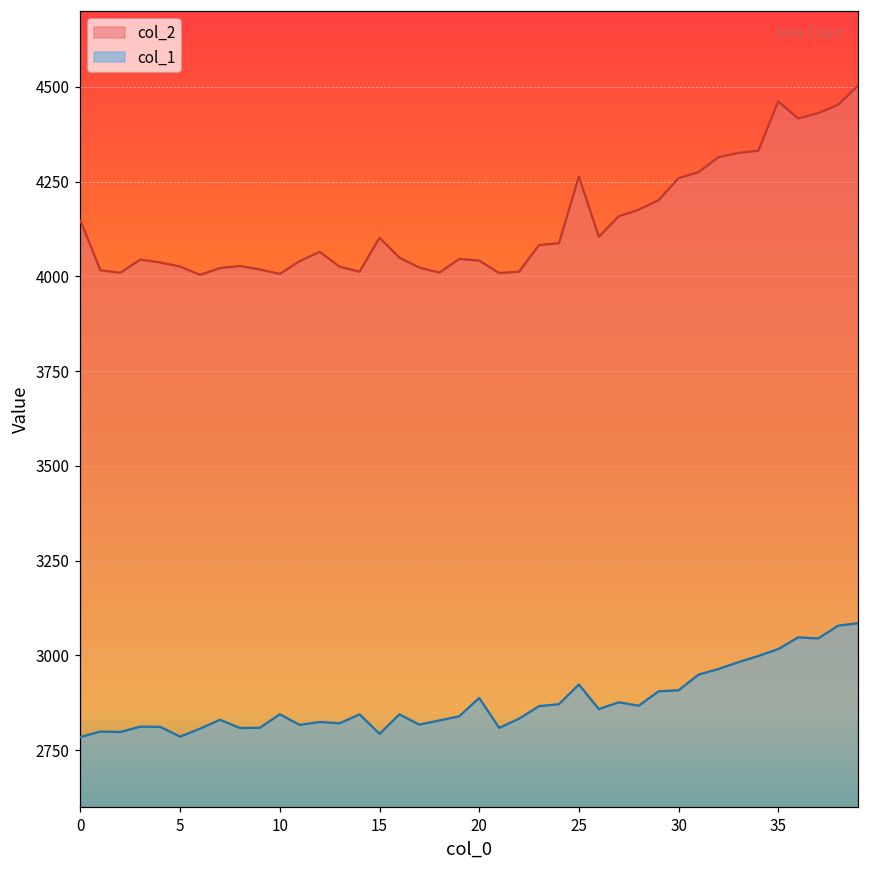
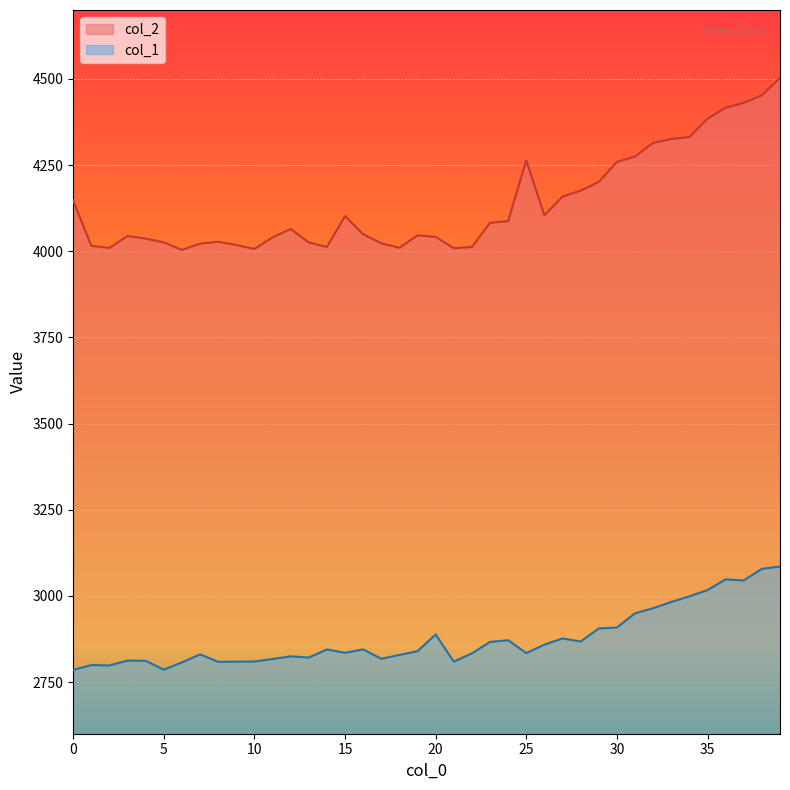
  {
    "col_2": {
      "0": 4150,
      "5": 4030,
      "10": 4010,
      "15": 4100,
      "20": 4040,
      "25": 4260,
      "30": 4260,
-     "35": 4460
+     "35": 4380
    },
    "col_1": {
      "0": 2780,
      "5": 2790,
-     "10": 2840,
-     "15": 2790,
+     "10": 2810,
+     "15": 2830,
      "20": 2890,
-     "25": 2920,
+     "25": 2830,
      "30": 2910,
      "35": 3020
    }
  }
